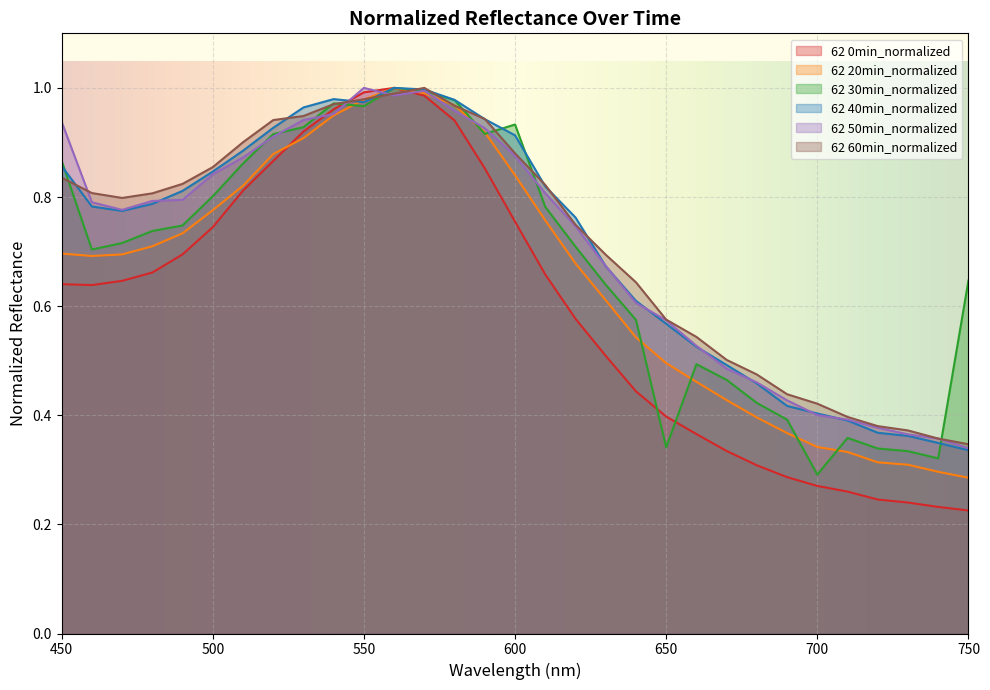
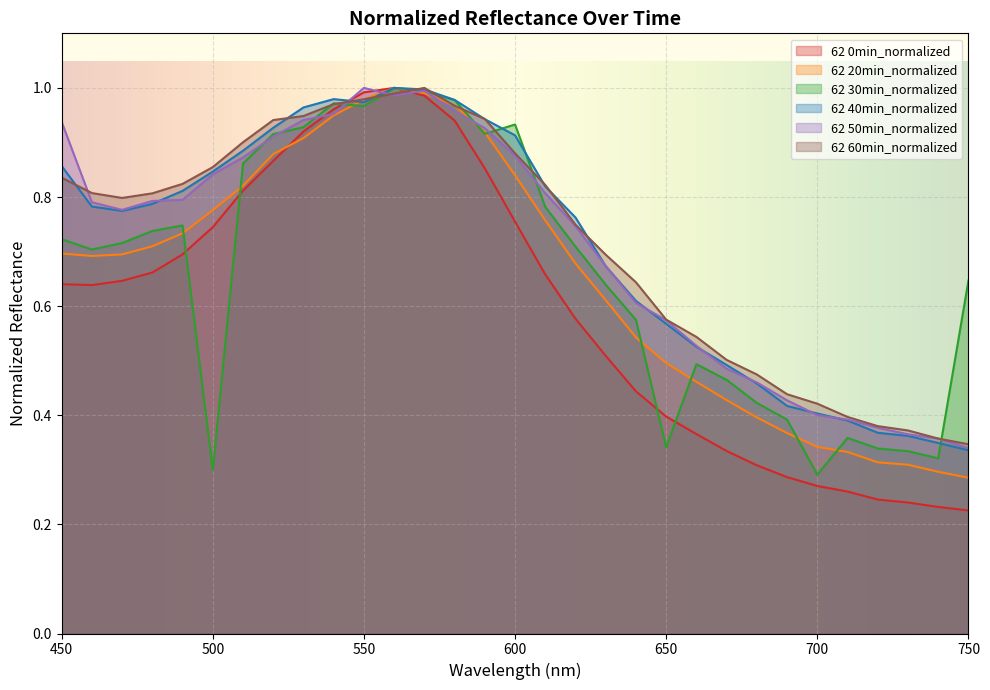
  {
    "62 30min_normalized": {
-     "450": 0.87,
-     "500": 0.80,
+     "450": 0.72,
+     "500": 0.30,
      "550": 0.97,
      "600": 0.93,
      "650": 0.34,
      "700": 0.29,
      "750": 0.65
    },
    "62 40min_normalized": {
      "450": 0.86,
      "500": 0.85,
      "550": 0.97,
      "600": 0.91,
      "650": 0.57
    },
    "62 50min_normalized": {
      "450": 0.94,
      "500": 0.84,
      "550": 1.00,
      "600": 0.88
    }
  }
